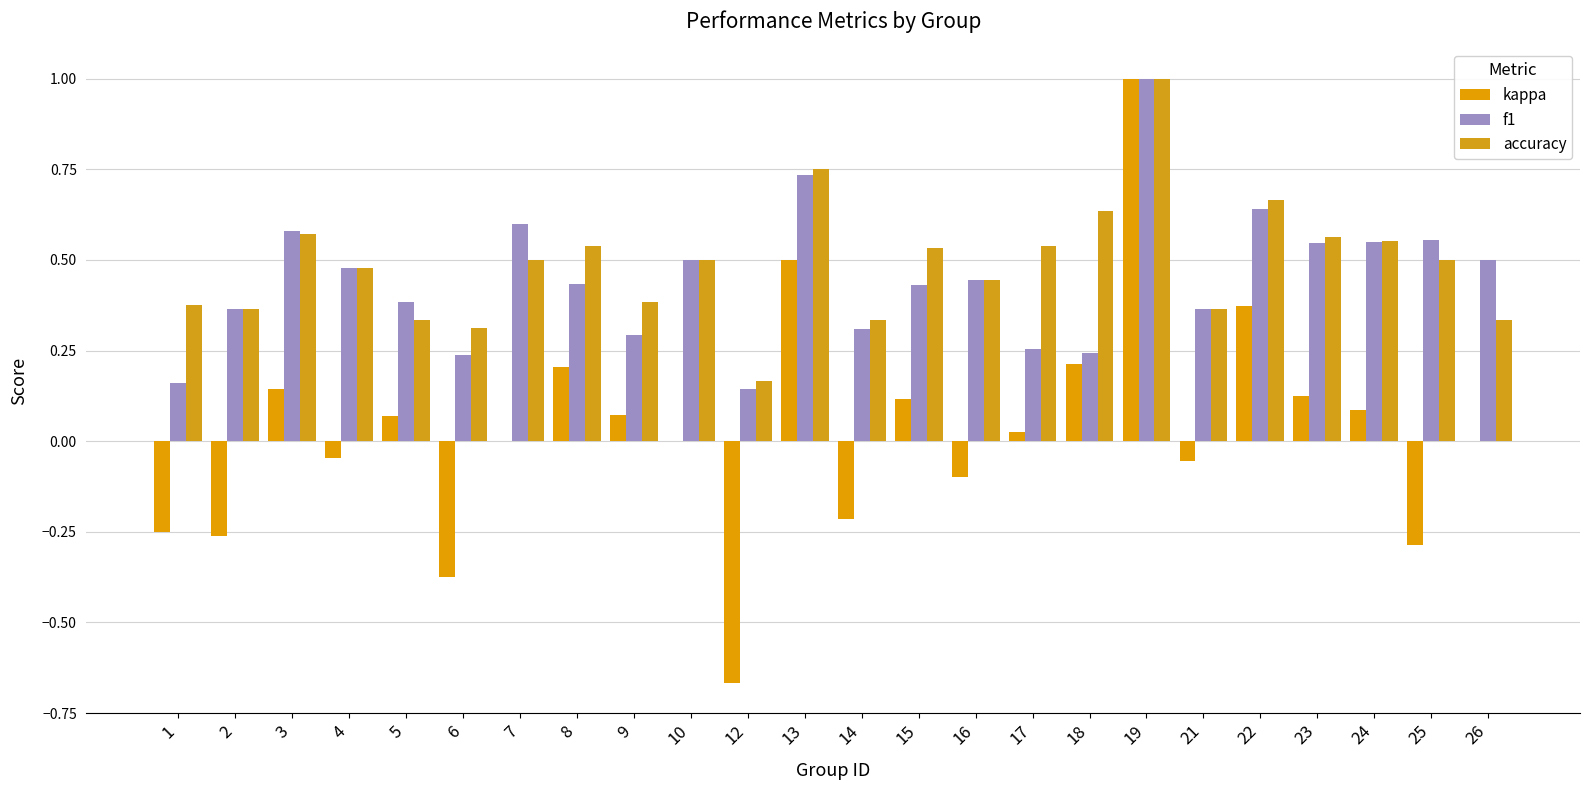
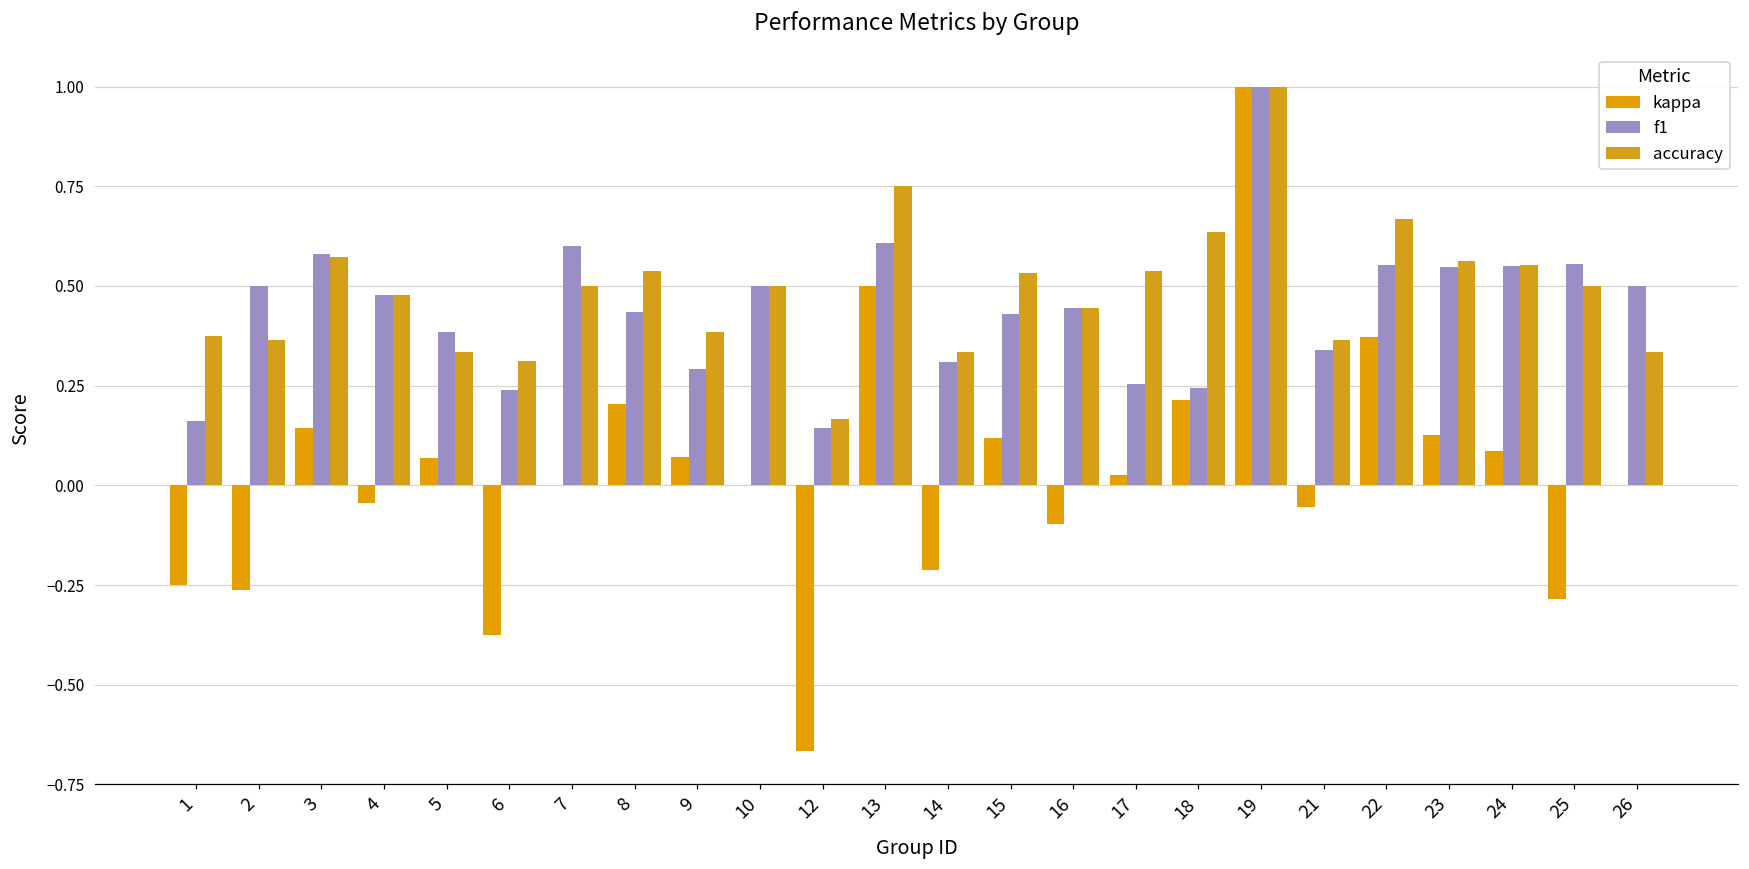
  {
    "f1": {
      "1": 0.16,
-     "2": 0.36,
+     "2": 0.50,
      "3": 0.58,
      "4": 0.48,
      "5": 0.38,
      "6": 0.24,
      "7": 0.60,
      "8": 0.43,
      "9": 0.29,
      "10": 0.50,
      "12": 0.14,
-     "13": 0.73,
+     "13": 0.61,
      "14": 0.31,
      "15": 0.43,
      "16": 0.44,
      "17": 0.25,
      "18": 0.24,
      "19": 1.00,
-     "21": 0.36,
-     "22": 0.64,
+     "21": 0.34,
+     "22": 0.55,
      "23": 0.55,
      "24": 0.55,
      "25": 0.56,
      "26": 0.50
    }
  }
